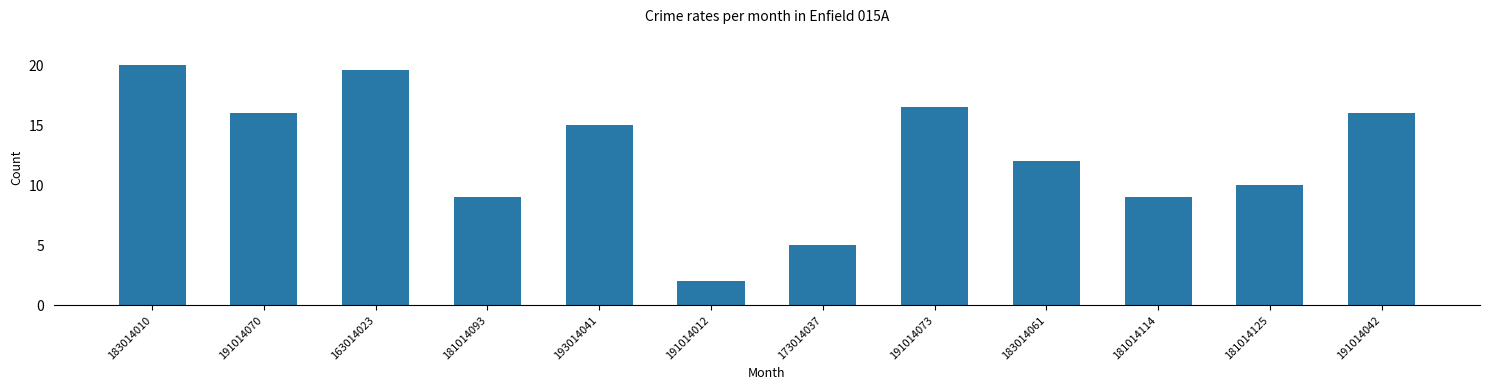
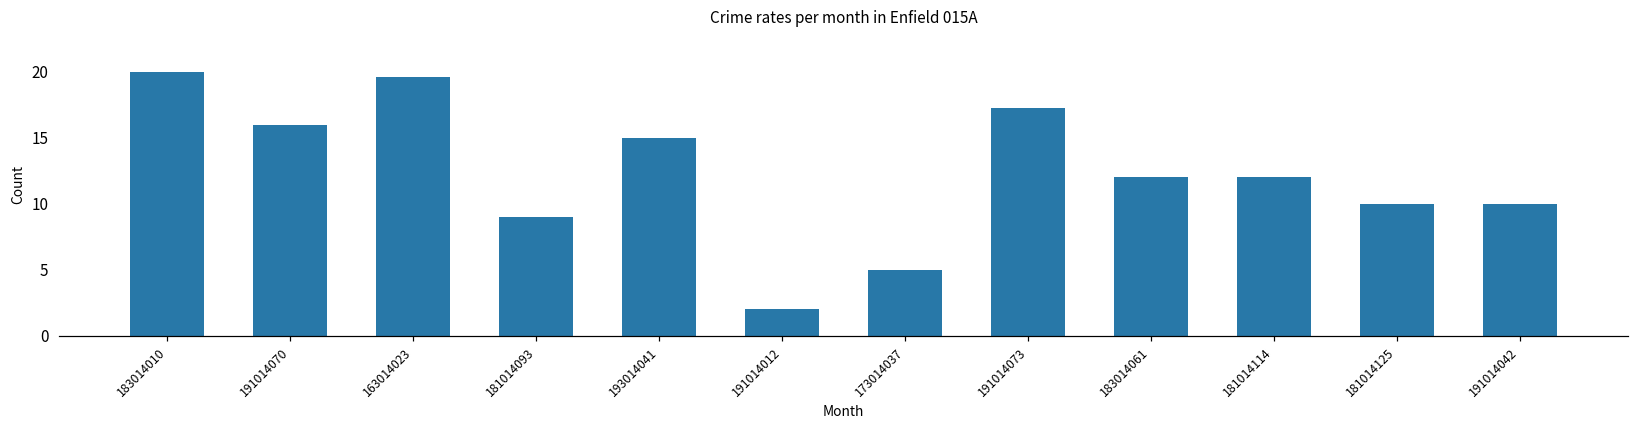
  {
    "183014010": 20.0,
    "191014070": 16.0,
    "163014023": 19.6,
    "181014093": 9.0,
    "193014041": 15.0,
    "191014012": 2.0,
    "173014037": 5.0,
-   "191014073": 16.5,
+   "191014073": 17.3,
    "183014061": 12.0,
-   "181014114": 9,
+   "181014114": 12,
    "181014125": 10.0,
-   "191014042": 16
+   "191014042": 10
  }
